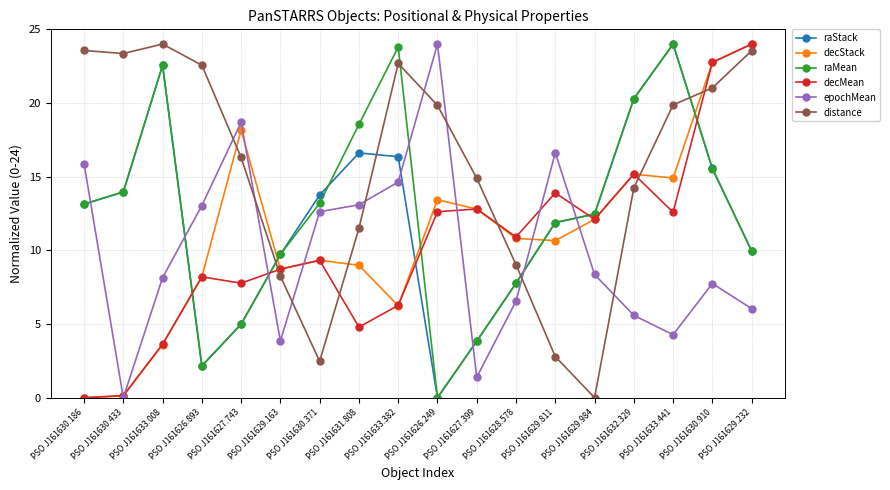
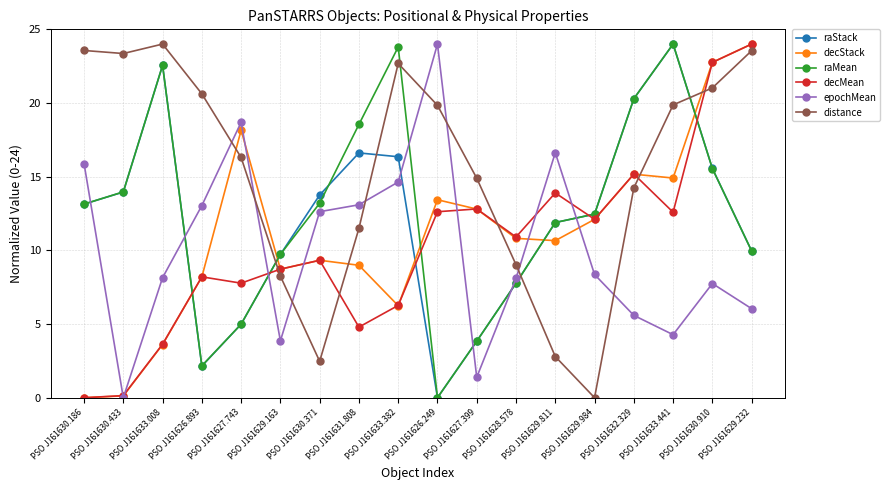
  {
    "raStack": {
      "PSO J161630.371": 13.8,
      "PSO J161631.808": 16.6,
      "PSO J161633.382": 16.4
    },
    "decStack": {
      "PSO J161627.743": 18.2,
      "PSO J161631.808": 9.0,
      "PSO J161626.249": 13.4,
      "PSO J161629.811": 10.7,
      "PSO J161633.441": 14.9
    },
    "raMean": {
      "PSO J161630.371": 13.2,
      "PSO J161631.808": 18.5,
      "PSO J161633.382": 23.8
    },
    "decMean": {
      "PSO J161627.743": 7.8,
      "PSO J161631.808": 4.8,
      "PSO J161626.249": 12.6,
      "PSO J161629.811": 13.9,
      "PSO J161633.441": 12.6
    },
    "epochMean": {
      "PSO J161630.186": 15.9,
      "PSO J161633.008": 8.1,
      "PSO J161626.893": 13.0,
      "PSO J161627.743": 18.7,
      "PSO J161629.163": 3.9,
      "PSO J161630.371": 12.6,
      "PSO J161631.808": 13.1,
      "PSO J161633.382": 14.6,
      "PSO J161626.249": 24.0,
      "PSO J161627.399": 1.4,
-     "PSO J161628.578": 6.6,
+     "PSO J161628.578": 8.1,
      "PSO J161629.811": 16.6,
      "PSO J161629.984": 8.4,
      "PSO J161632.329": 5.6,
      "PSO J161633.441": 4.3,
      "PSO J161630.910": 7.7,
      "PSO J161629.232": 6.0
    },
    "distance": {
      "PSO J161630.186": 23.6,
      "PSO J161630.433": 23.4,
      "PSO J161633.008": 24.0,
-     "PSO J161626.893": 22.6,
+     "PSO J161626.893": 20.6,
      "PSO J161627.743": 16.3,
      "PSO J161629.163": 8.2,
      "PSO J161630.371": 2.5,
      "PSO J161631.808": 11.5,
      "PSO J161633.382": 22.7,
      "PSO J161626.249": 19.8,
      "PSO J161627.399": 14.9,
      "PSO J161628.578": 9.0,
      "PSO J161629.811": 2.8,
      "PSO J161629.984": 0.0,
      "PSO J161632.329": 14.2,
      "PSO J161633.441": 19.9,
      "PSO J161630.910": 21.0,
      "PSO J161629.232": 23.6
    }
  }
